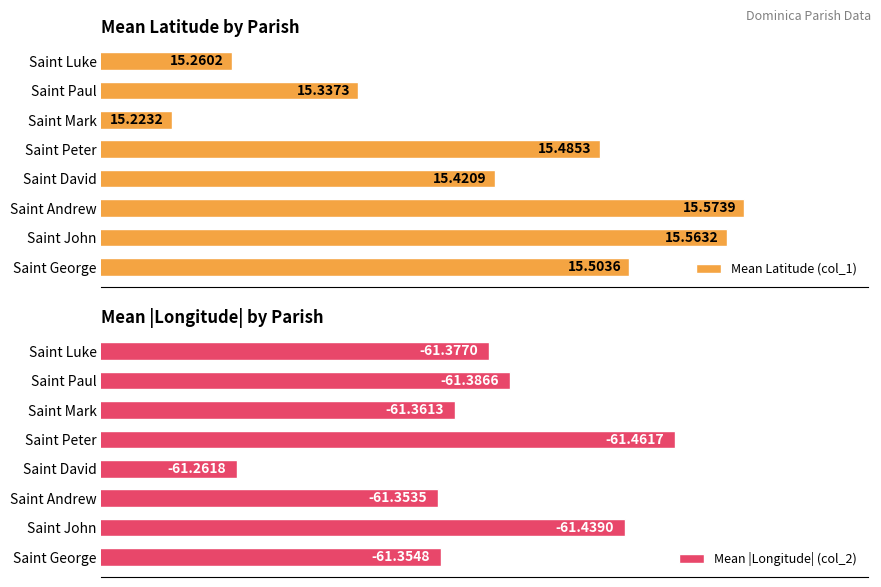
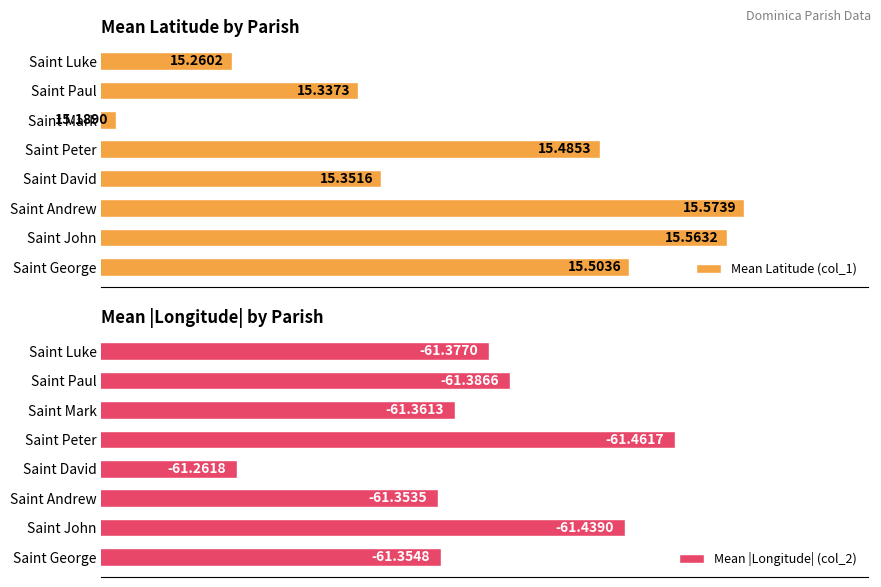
  {
    "Mean Latitude by Parish": {
      "Saint Luke": 15.2602,
      "Saint Paul": 15.3373,
-     "Saint Mark": 15.2232,
+     "Saint Mark": 15.1890,
      "Saint Peter": 15.4853,
-     "Saint David": 15.4209,
+     "Saint David": 15.3516,
      "Saint Andrew": 15.5739,
      "Saint John": 15.5632,
      "Saint George": 15.5036
    }
  }
